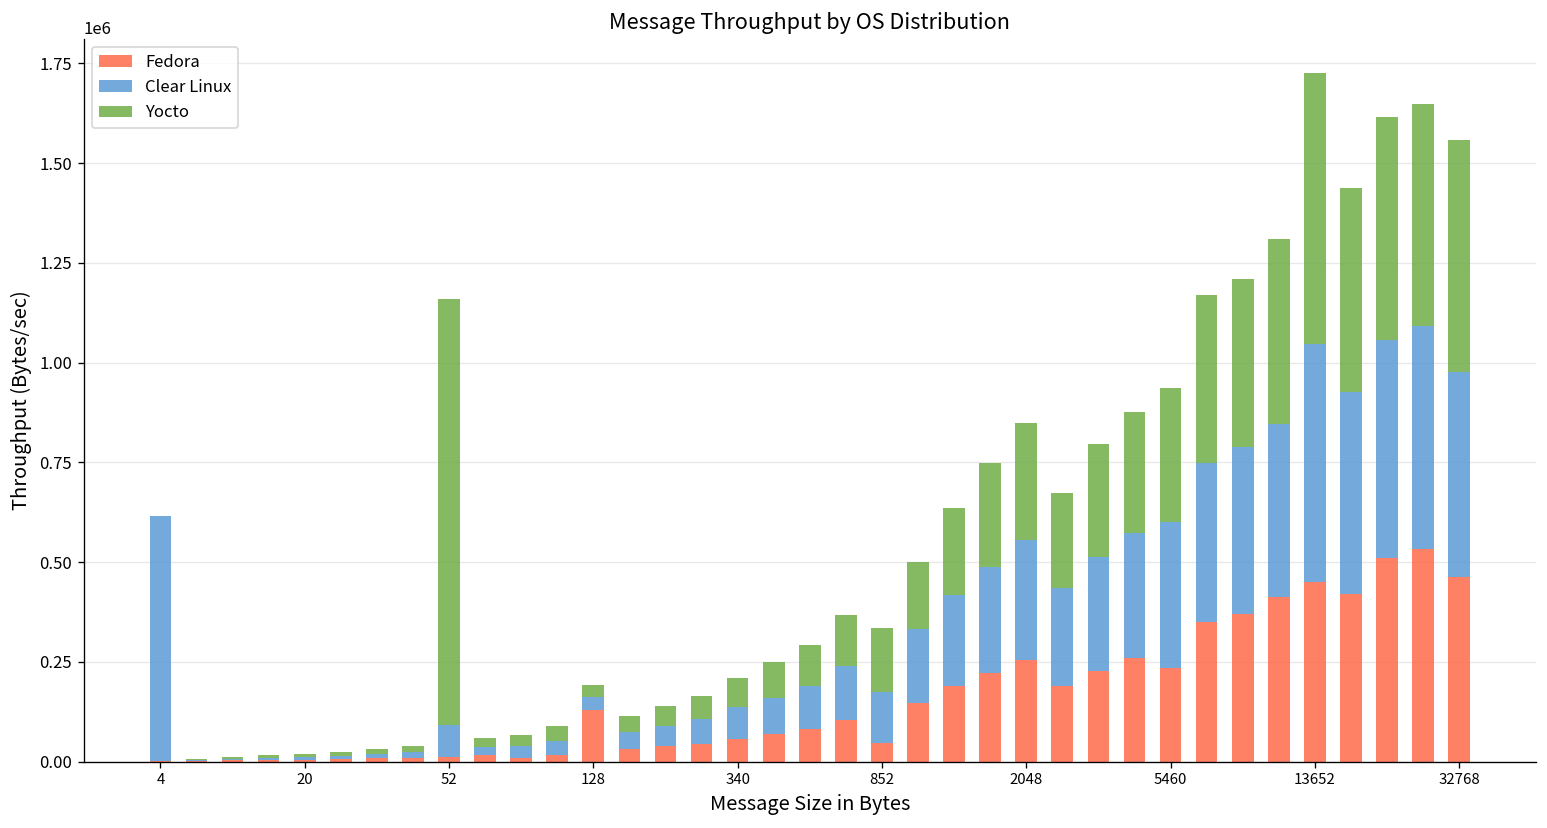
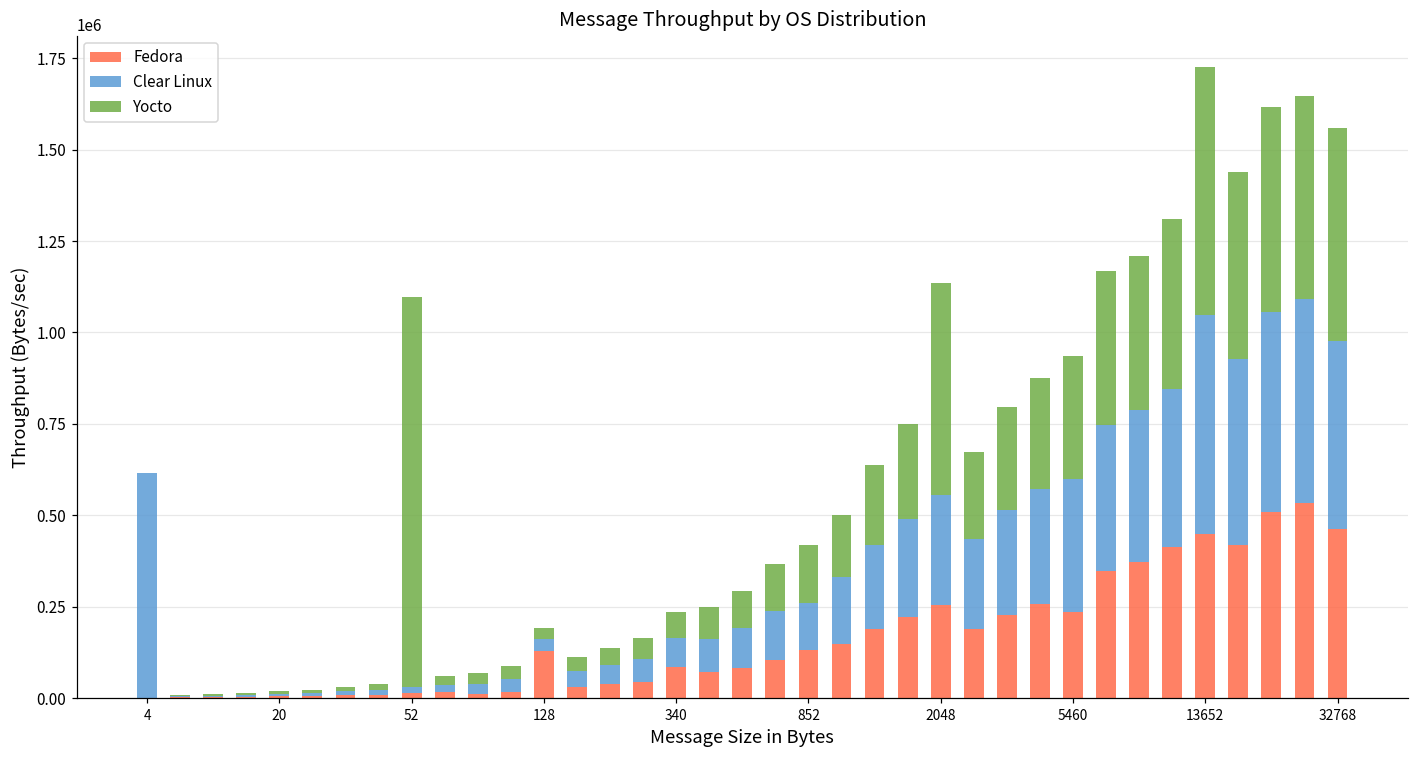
  {
    "Fedora": {
      "52": 10000,
      "128": 130000,
-     "340": 60000,
-     "852": 50000,
+     "340": 90000,
+     "852": 130000,
      "2048": 260000,
      "5460": 240000,
      "13652": 450000,
      "32768": 460000
    },
    "Clear Linux": {
      "4": 610000,
-     "52": 80000,
+     "52": 20000,
      "128": 30000,
      "340": 80000,
      "852": 130000,
      "2048": 300000,
      "5460": 360000,
      "13652": 600000,
      "32768": 510000
    },
    "Yocto": {
      "52": 1070000,
      "128": 30000,
      "340": 70000,
      "852": 160000,
-     "2048": 290000,
+     "2048": 580000,
      "5460": 340000,
      "13652": 680000,
      "32768": 580000
    }
  }
